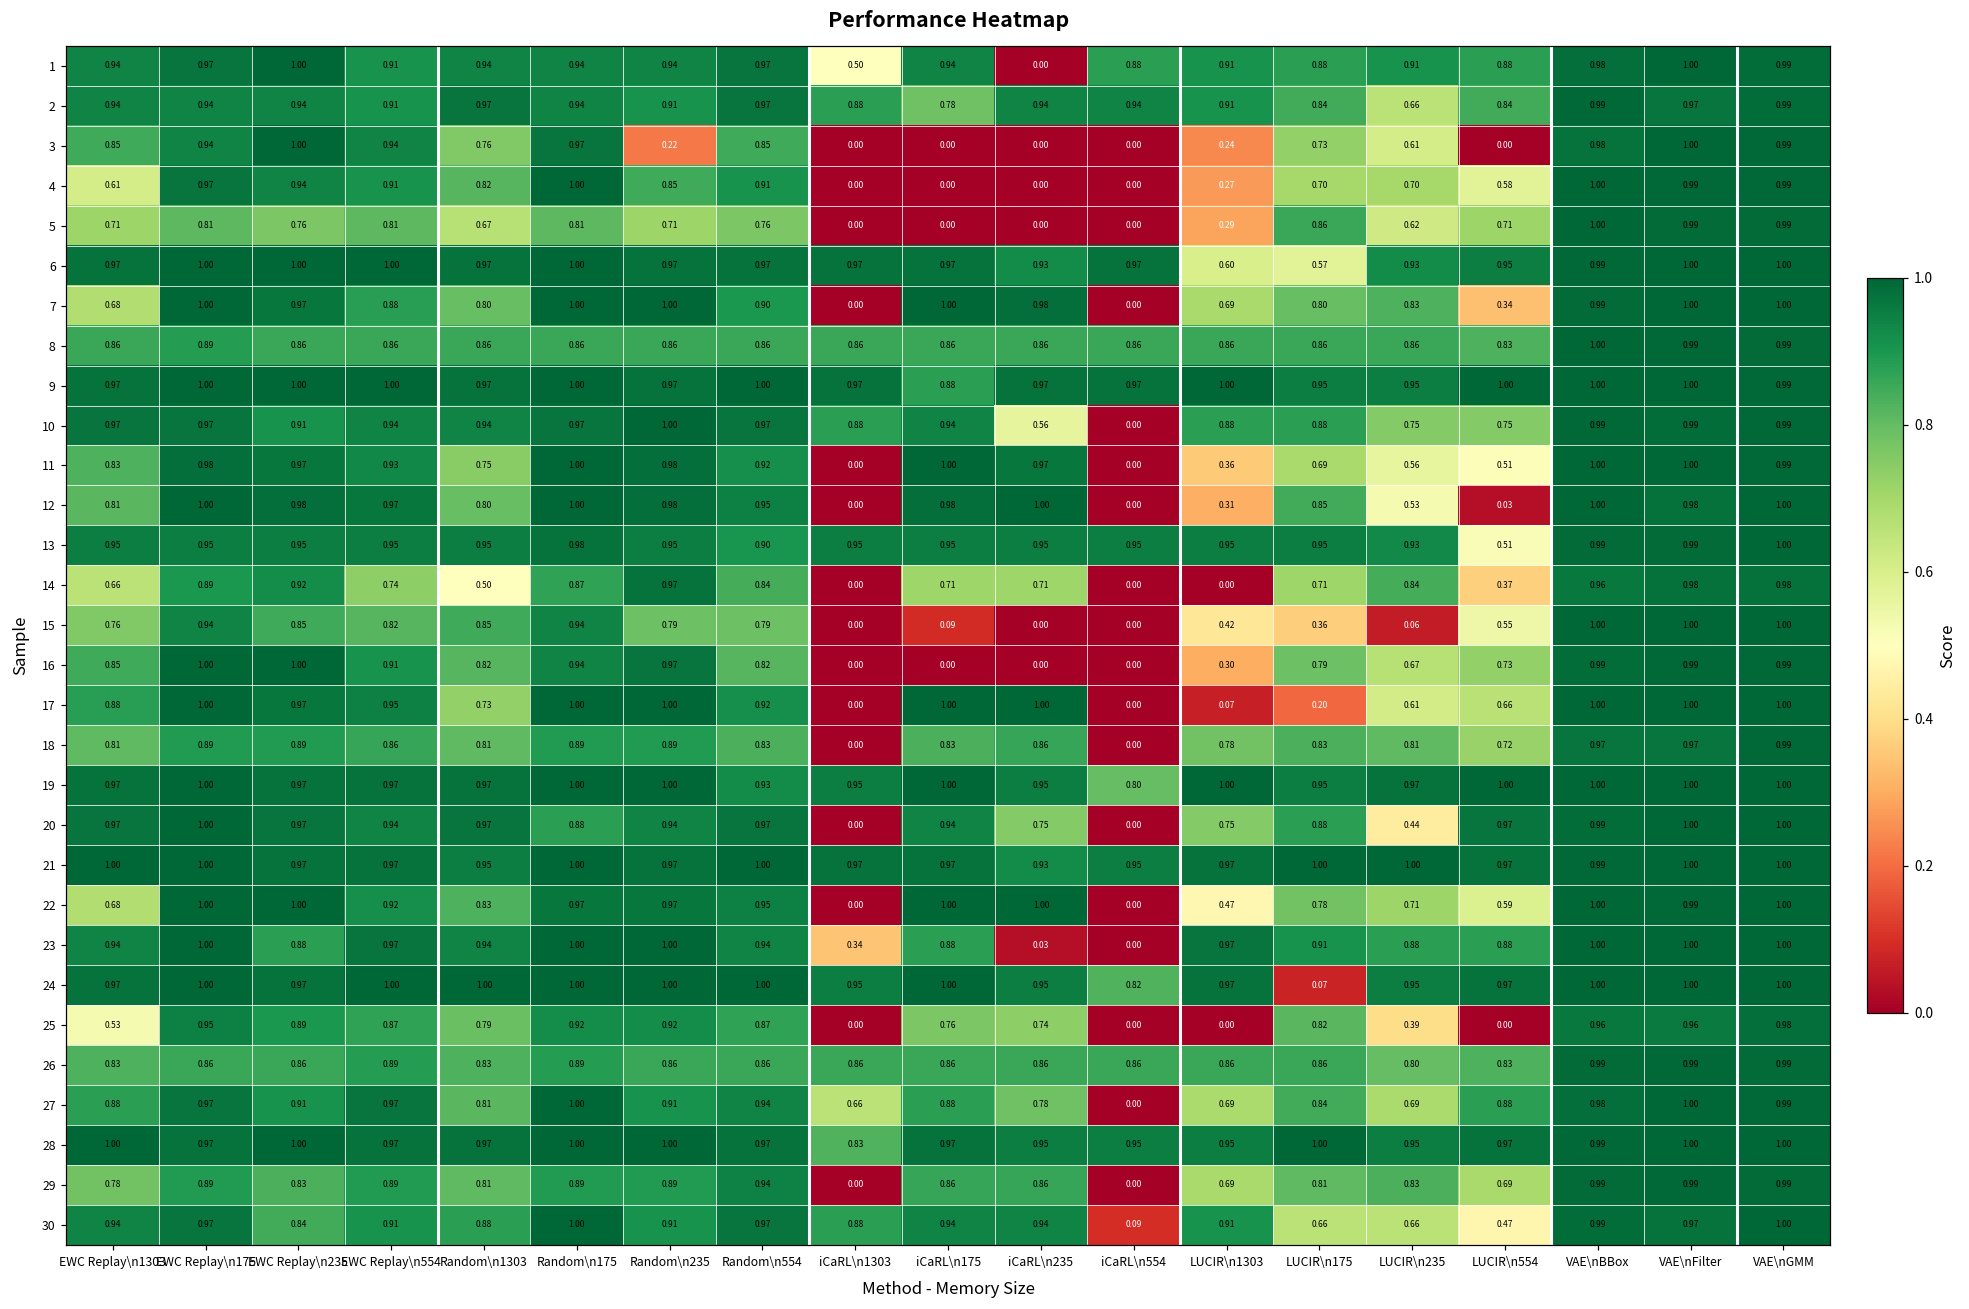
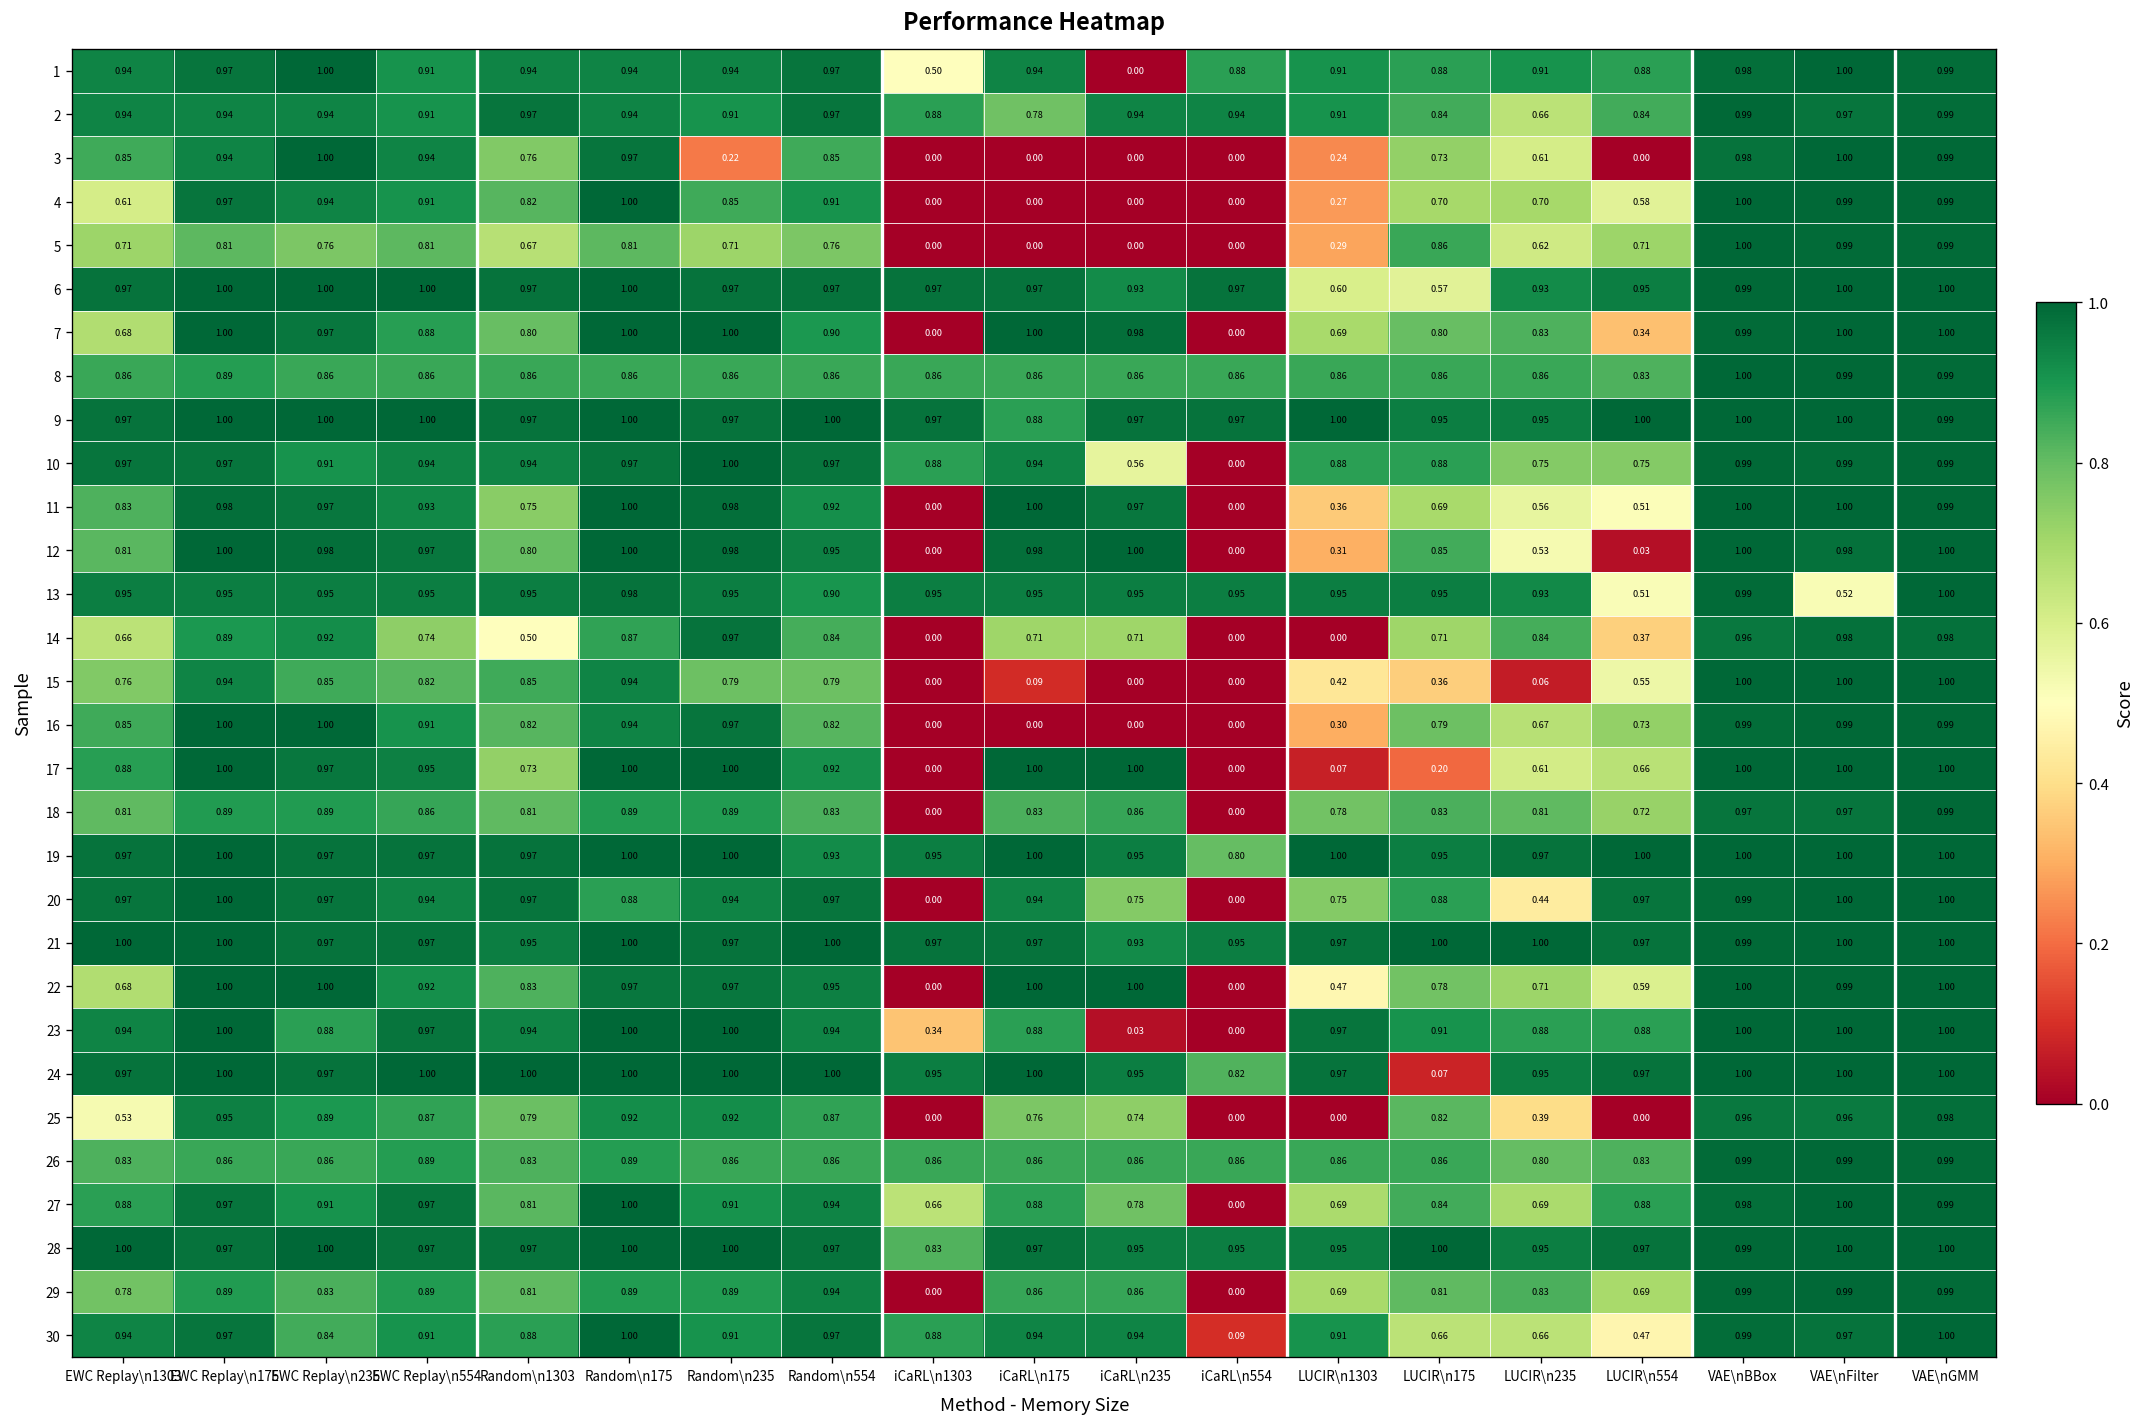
  {
    "13": {
      "EWC Replay\\n1303": 0.95,
      "EWC Replay\\n175": 0.95,
      "EWC Replay\\n235": 0.95,
      "EWC Replay\\n554": 0.95,
      "Random\\n1303": 0.95,
      "Random\\n175": 0.98,
      "Random\\n235": 0.95,
      "Random\\n554": 0.90,
      "iCaRL\\n1303": 0.95,
      "iCaRL\\n175": 0.95,
      "iCaRL\\n235": 0.95,
      "iCaRL\\n554": 0.95,
      "LUCIR\\n1303": 0.95,
      "LUCIR\\n175": 0.95,
      "LUCIR\\n235": 0.93,
      "LUCIR\\n554": 0.51,
      "VAE\\nBBox": 0.99,
-     "VAE\\nFilter": 0.99,
+     "VAE\\nFilter": 0.52,
      "VAE\\nGMM": 1.00
    }
  }
